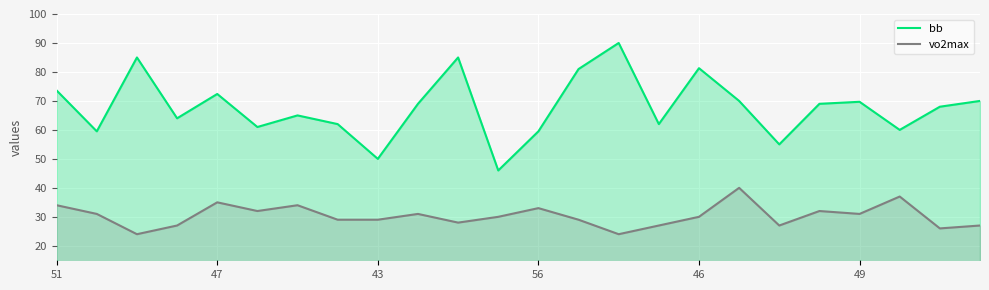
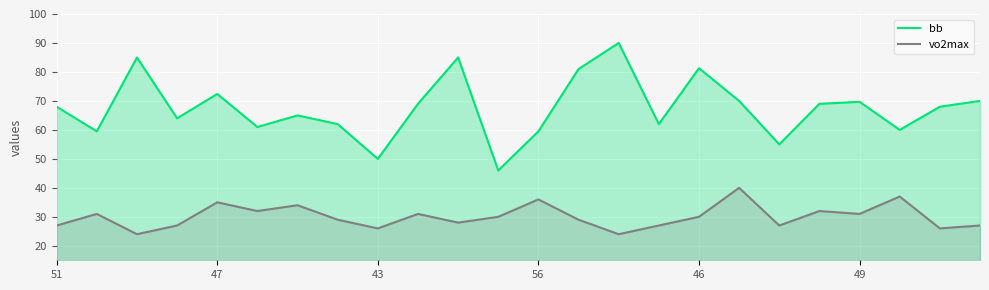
  {
    "bb": {
-     "51": 74,
+     "51": 68,
      "47": 72,
      "43": 50,
      "56": 60,
      "46": 81,
      "49": 70
    },
    "vo2max": {
-     "51": 34,
+     "51": 27,
      "47": 35,
-     "43": 29,
-     "56": 33,
+     "43": 26,
+     "56": 36,
      "46": 30,
      "49": 31
    }
  }
